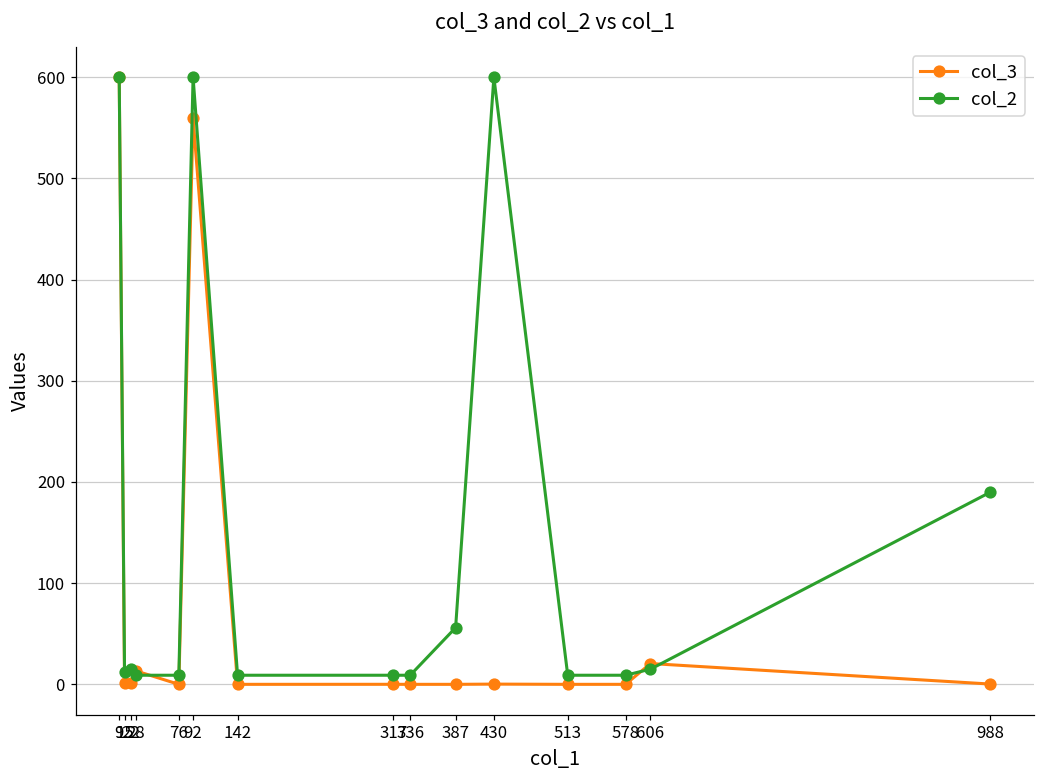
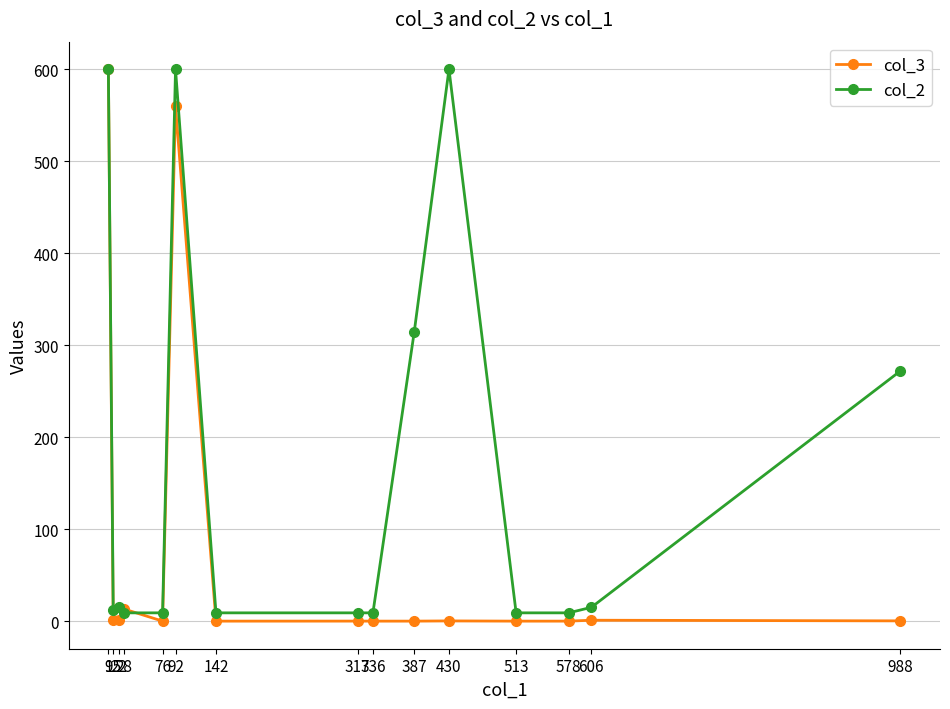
  {
    "col_3": {
      "142": 0,
      "387": 0,
      "430": 0,
      "513": 0,
      "578": 0,
-     "606": 20,
+     "606": 0,
      "988": 0
    },
    "col_2": {
      "142": 10,
-     "387": 60,
+     "387": 310,
      "430": 600,
      "513": 10,
      "578": 10,
      "606": 20,
-     "988": 190
+     "988": 270
    }
  }
